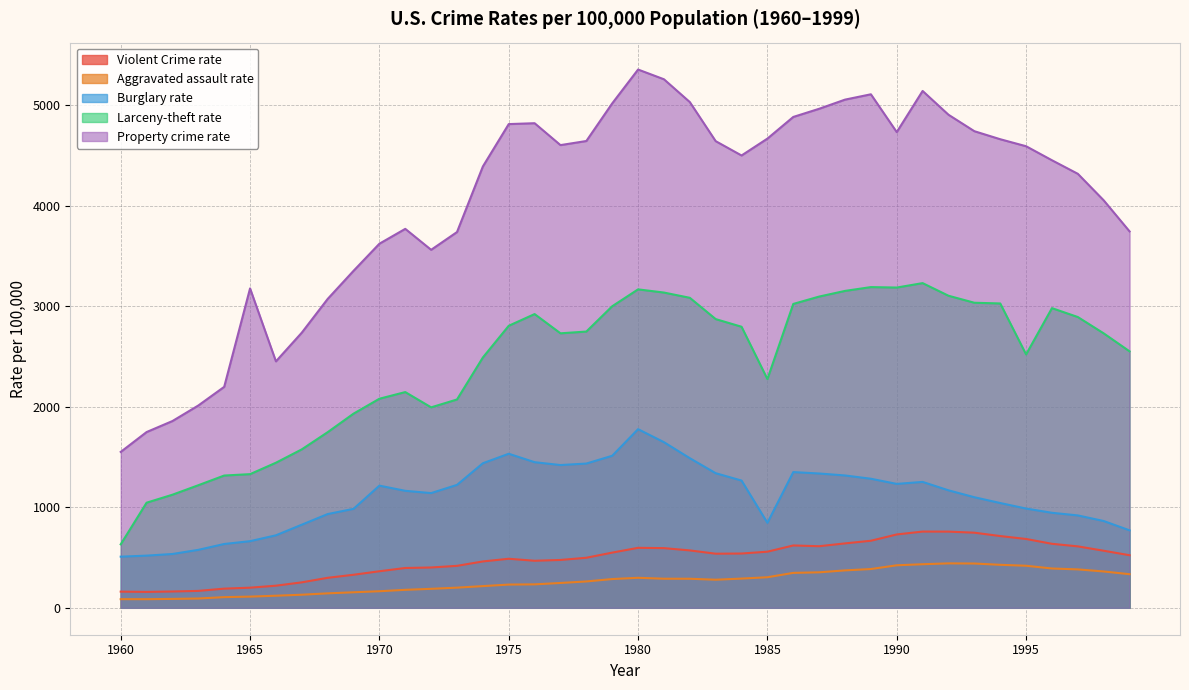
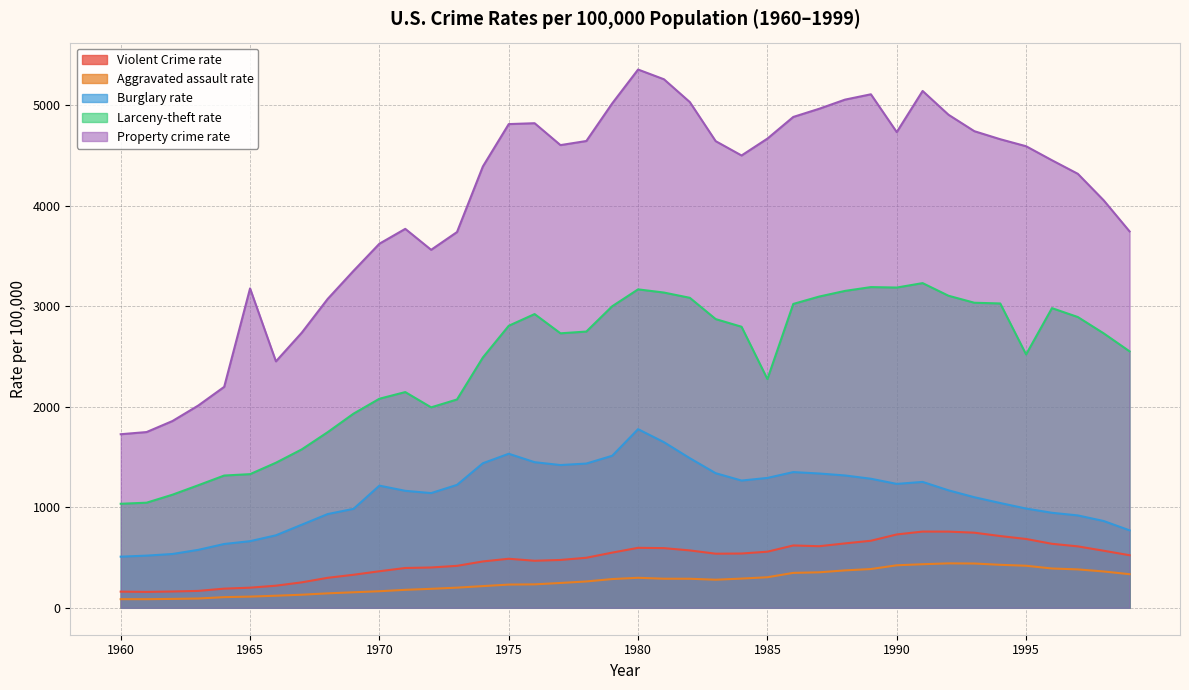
  {
    "Burglary rate": {
      "1960": 510,
      "1965": 660,
      "1970": 1220,
      "1975": 1530,
      "1980": 1780,
-     "1985": 850,
+     "1985": 1290,
      "1990": 1230,
      "1995": 990
    },
    "Larceny-theft rate": {
-     "1960": 630,
+     "1960": 1030,
      "1965": 1330,
      "1970": 2080,
      "1975": 2800,
      "1980": 3170,
      "1985": 2270,
      "1990": 3190,
      "1995": 2520
    },
    "Property crime rate": {
-     "1960": 1550,
+     "1960": 1730,
      "1965": 3180,
      "1970": 3620,
      "1975": 4810,
      "1980": 5350,
      "1985": 4670,
      "1990": 4730,
      "1995": 4590
    }
  }
